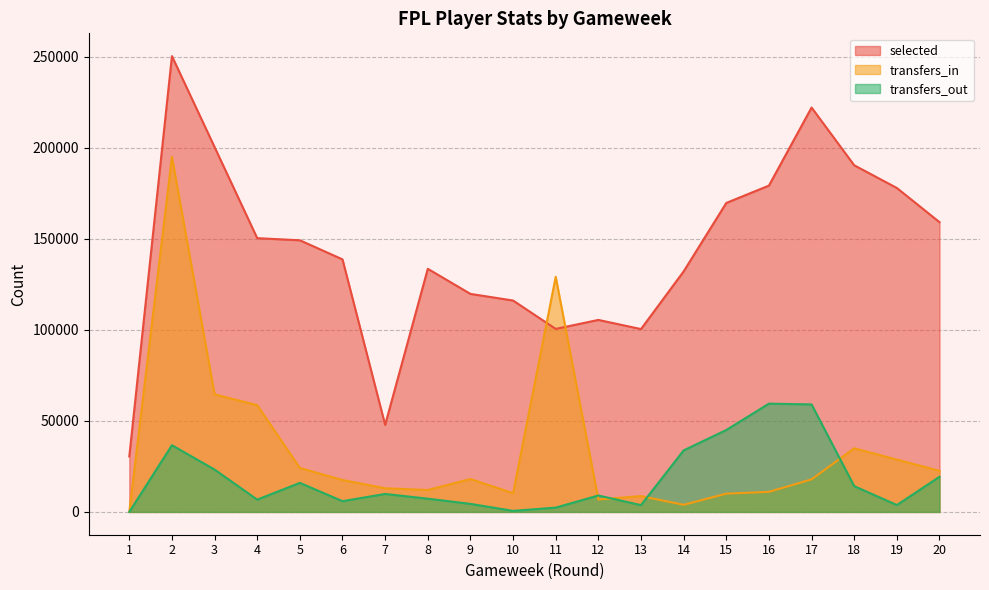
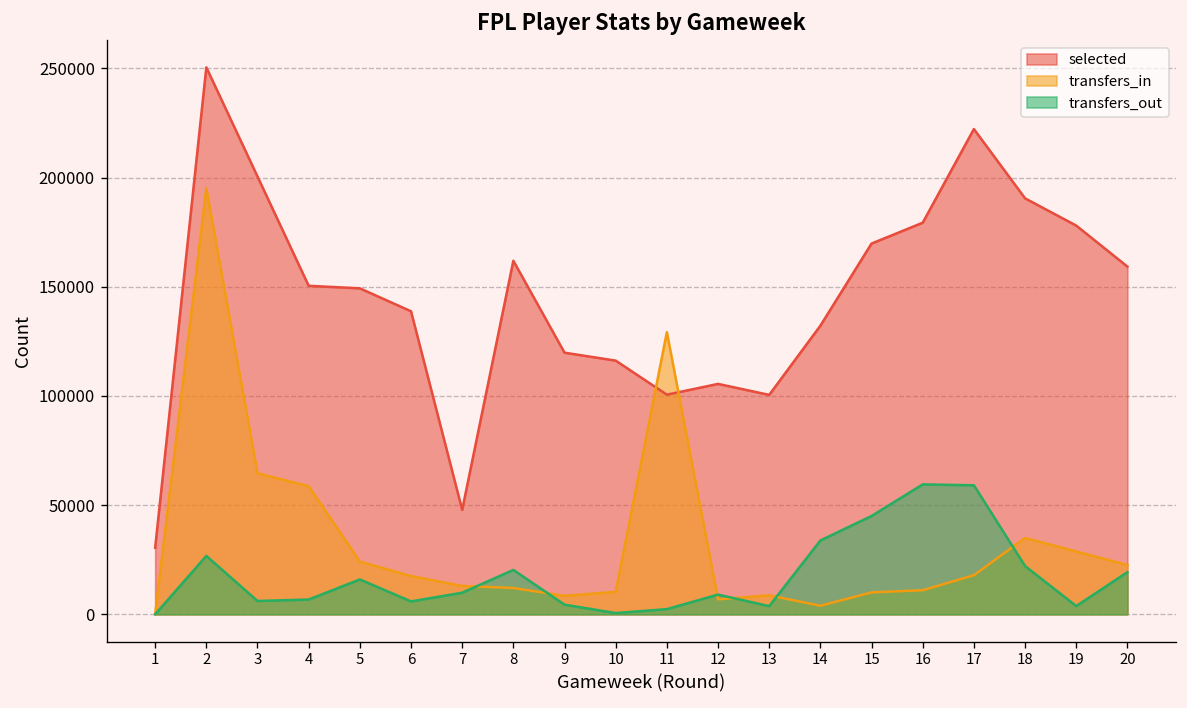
  {
    "selected": {
      "1": 30000,
      "2": 250000,
      "3": 200000,
      "4": 150000,
      "5": 149000,
      "6": 139000,
      "7": 48000,
-     "8": 134000,
+     "8": 162000,
      "9": 120000,
      "10": 116000,
      "11": 101000,
      "12": 106000,
      "13": 100000,
      "14": 132000,
      "15": 170000,
      "16": 179000,
      "17": 222000,
      "18": 190000,
      "19": 178000,
      "20": 159000
    },
    "transfers_in": {
      "2": 195000,
      "3": 65000,
      "4": 59000,
      "5": 24000,
      "6": 18000,
      "7": 13000,
      "8": 12000,
-     "9": 18000,
+     "9": 8000,
      "10": 10000,
      "11": 129000,
      "12": 7000,
      "13": 9000,
      "14": 4000,
      "15": 10000,
      "16": 11000,
      "17": 18000,
      "18": 35000,
      "19": 29000,
      "20": 23000
    },
    "transfers_out": {
-     "2": 37000,
-     "3": 23000,
+     "2": 27000,
+     "3": 6000,
      "4": 7000,
      "5": 16000,
      "6": 6000,
      "7": 10000,
-     "8": 7000,
+     "8": 20000,
      "9": 4000,
      "10": 1000,
      "11": 2000,
      "12": 9000,
      "13": 4000,
      "14": 34000,
      "15": 45000,
      "16": 59000,
      "17": 59000,
-     "18": 14000,
+     "18": 22000,
      "19": 4000,
      "20": 19000
    }
  }
